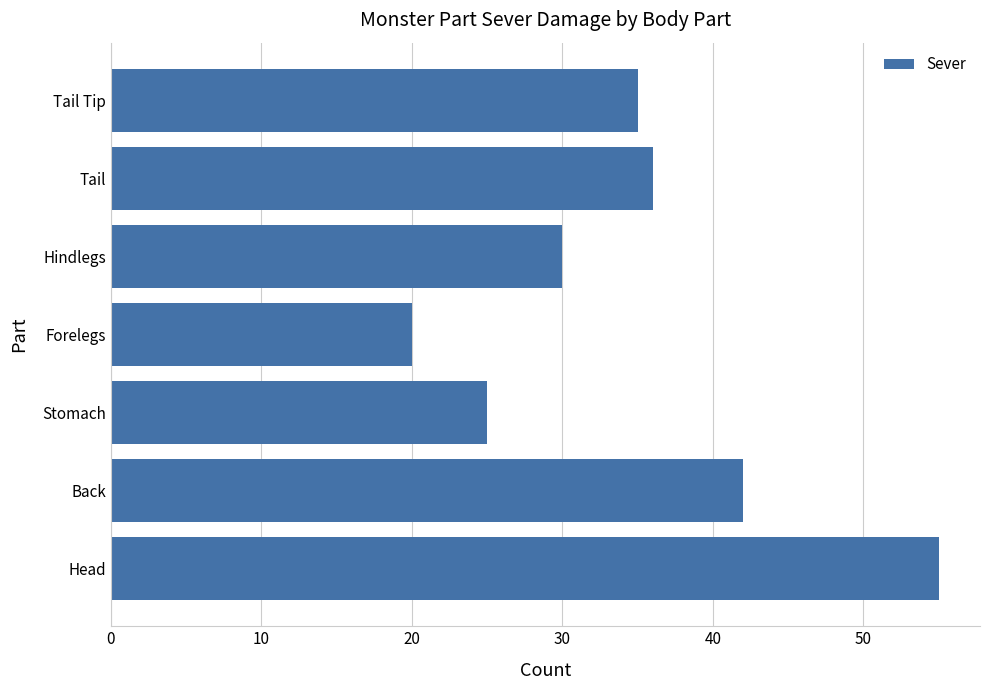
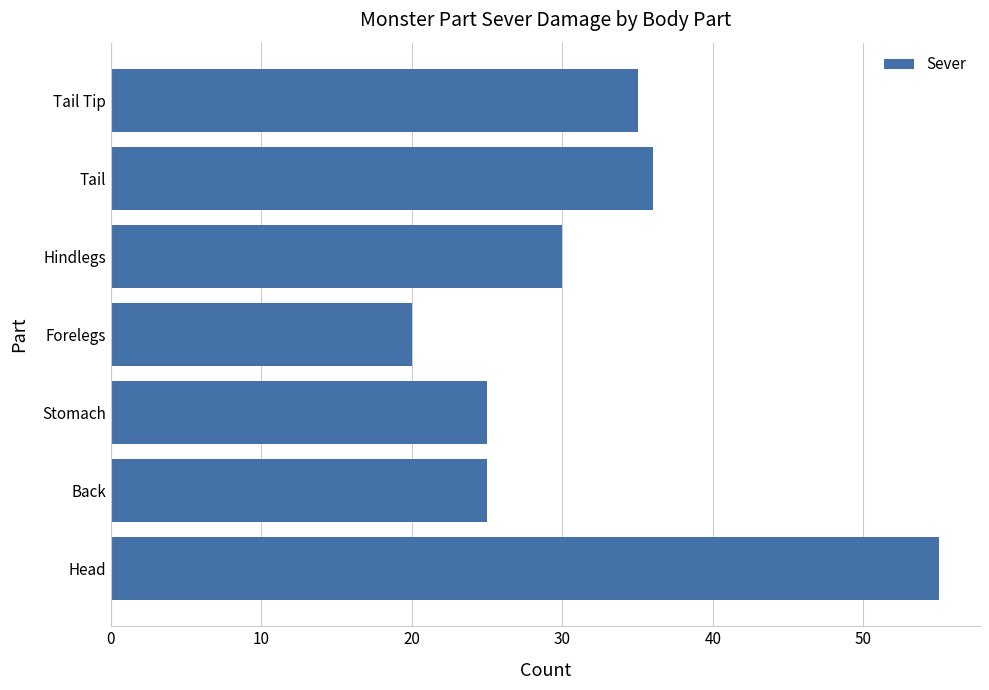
  {
    "Tail Tip": 35,
    "Tail": 36,
    "Hindlegs": 30,
    "Forelegs": 20,
    "Stomach": 25,
-   "Back": 42,
+   "Back": 25,
    "Head": 55
  }
